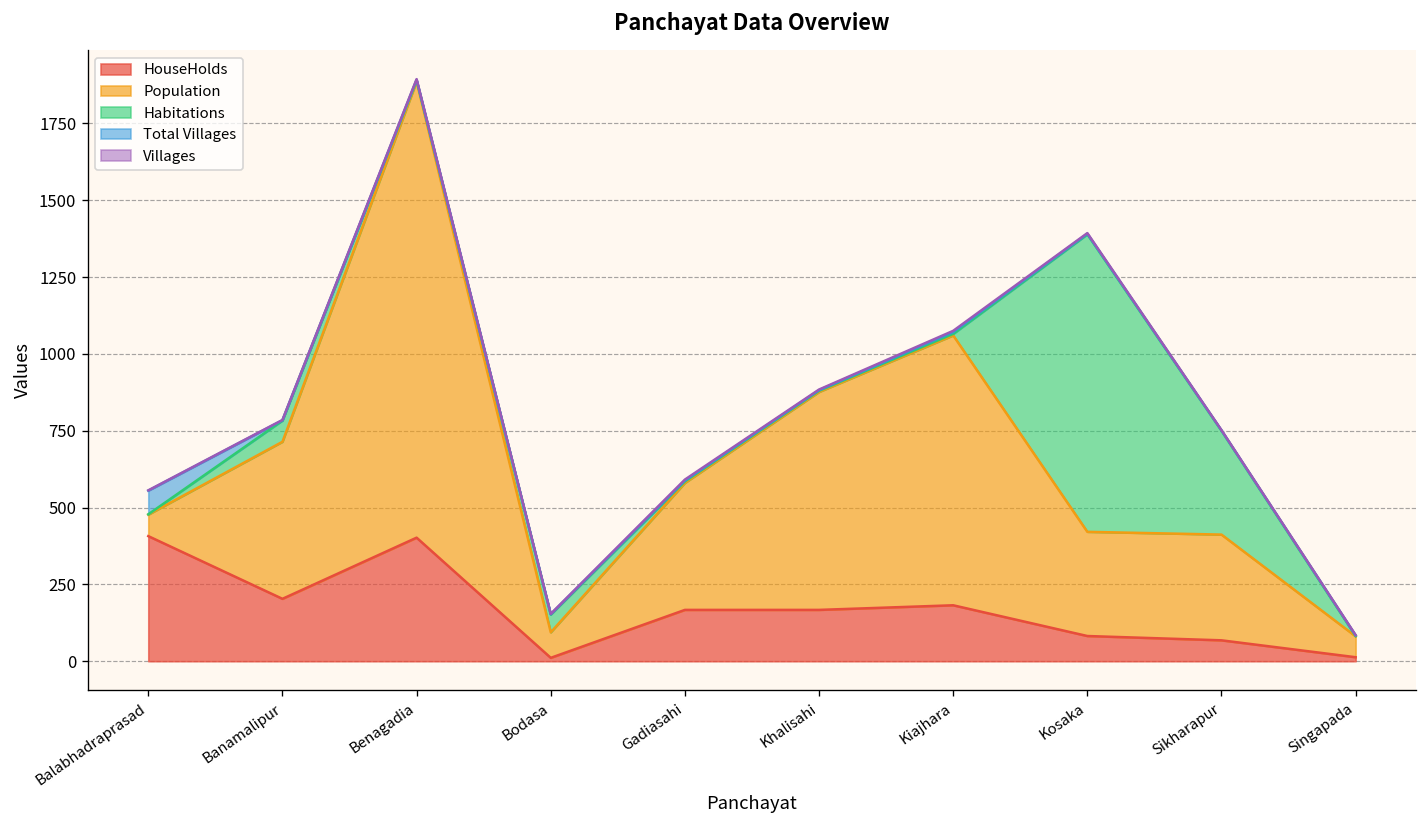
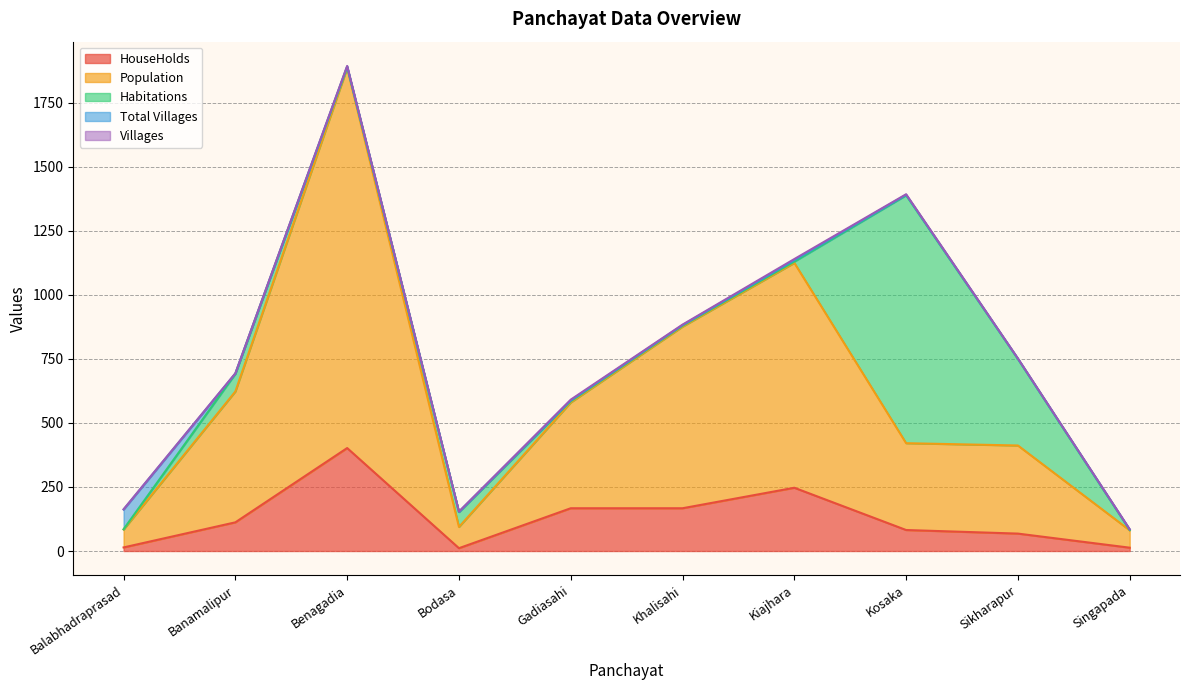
  {
    "HouseHolds": {
-     "Balabhadraprasad": 410,
-     "Banamalipur": 200,
+     "Balabhadraprasad": 10,
+     "Banamalipur": 110,
      "Benagadia": 400,
      "Bodasa": 10,
      "Gadiasahi": 170,
      "Khalisahi": 170,
-     "Kiajhara": 180,
+     "Kiajhara": 250,
      "Kosaka": 80,
      "Sikharapur": 70,
      "Singapada": 10
    },
    "Population": {
      "Banamalipur": 510,
      "Bodasa": 80,
      "Kosaka": 340,
      "Sikharapur": 340
    }
  }
